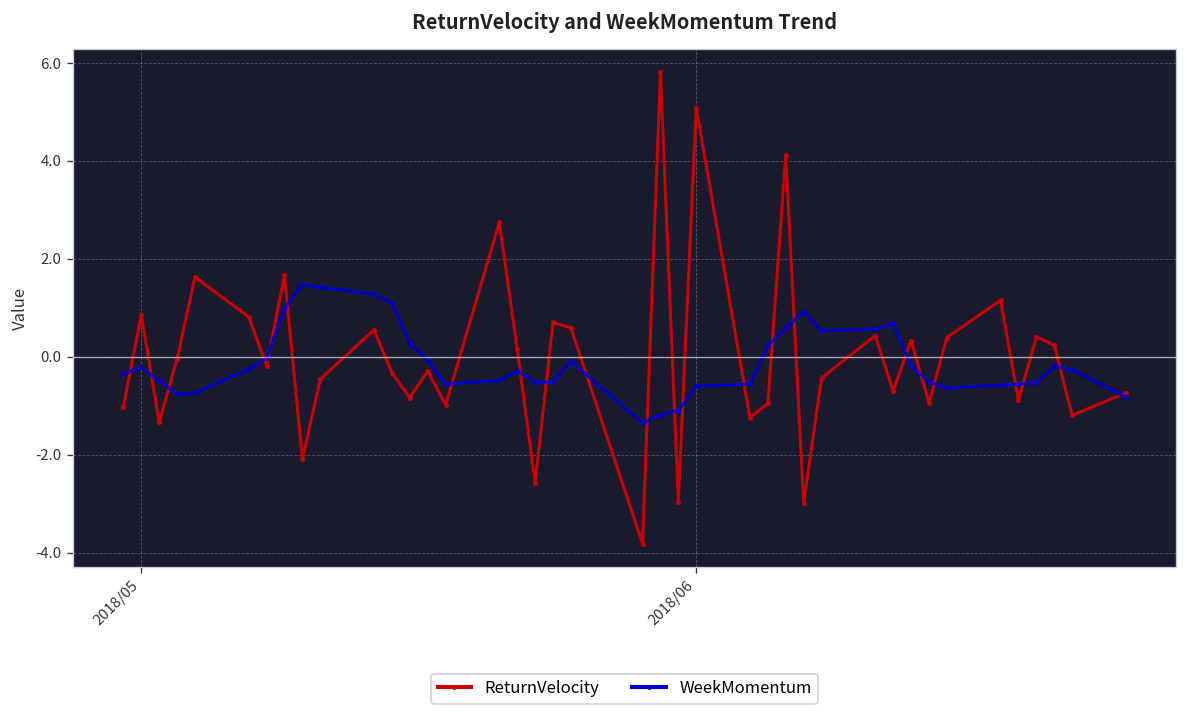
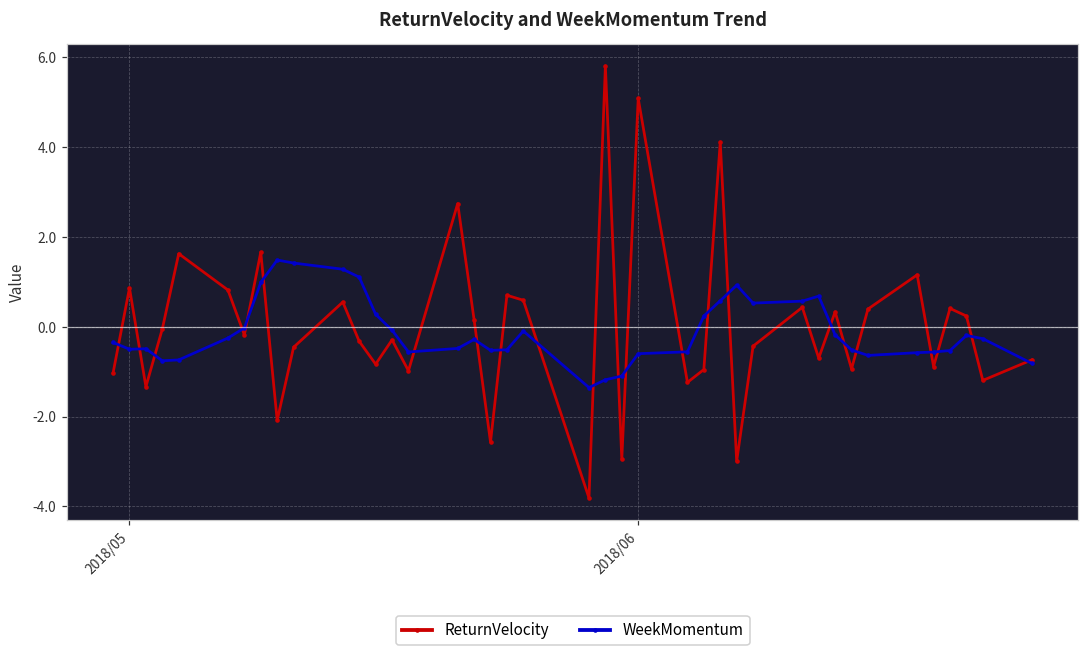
  {
    "ReturnVelocity": {
      "2018/05": 0.9,
      "2018/06": 5.1
    },
    "WeekMomentum": {
-     "2018/05": -0.2,
+     "2018/05": -0.5,
      "2018/06": -0.6
    }
  }
